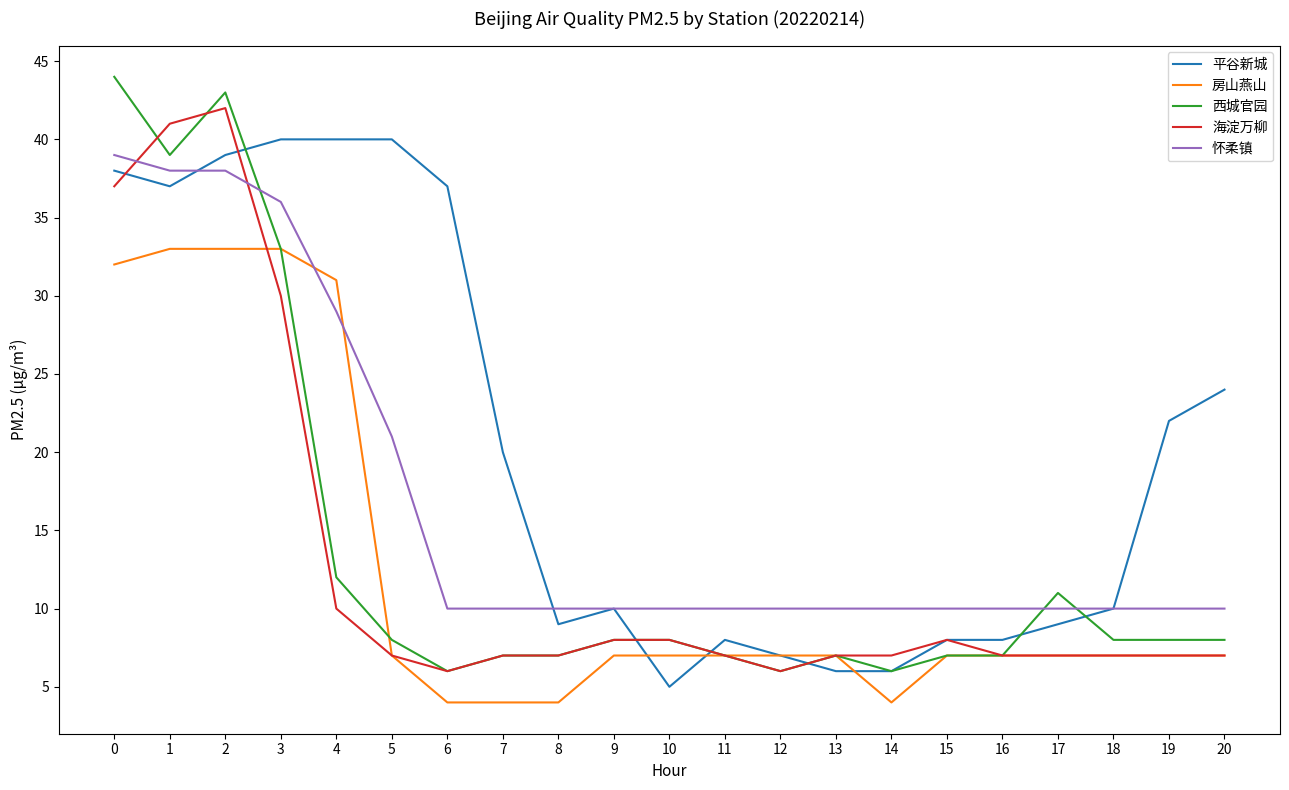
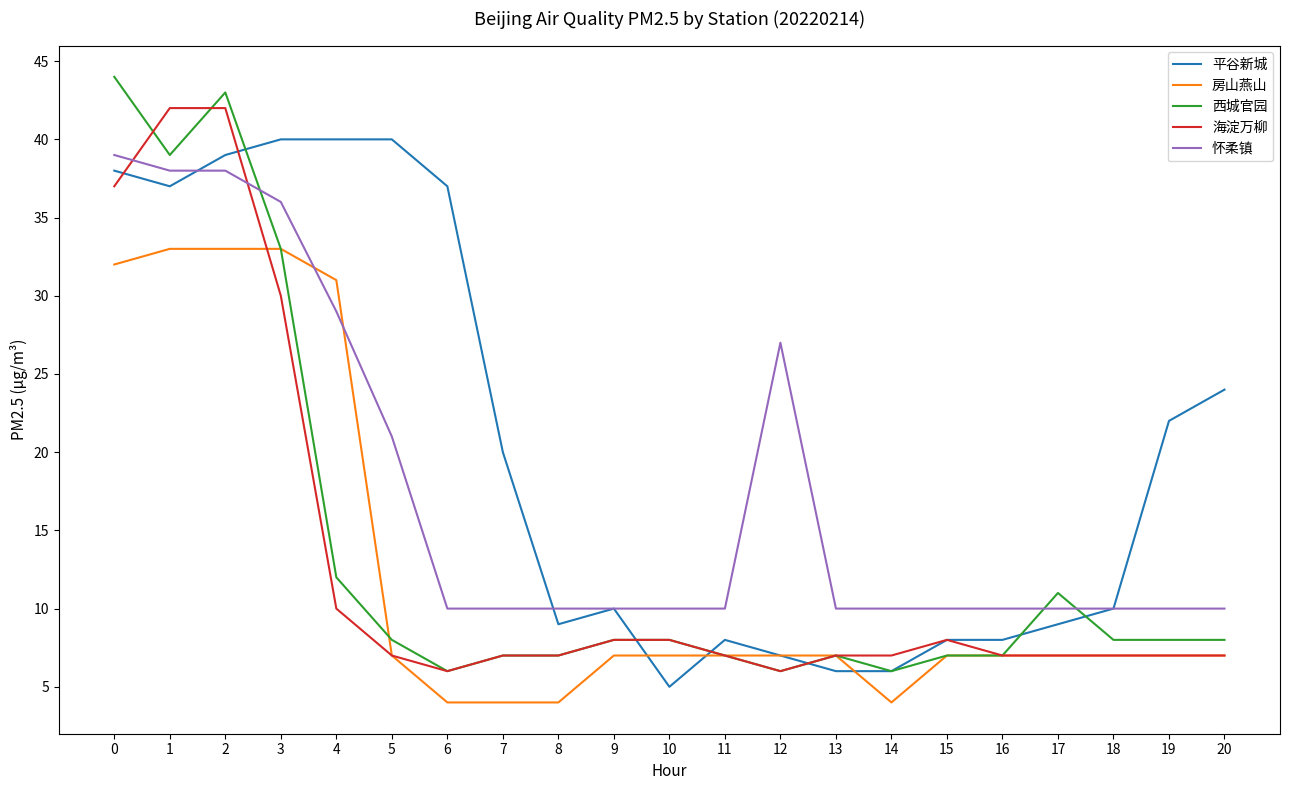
  {
    "平谷新城": {
      "0": 38,
      "1": 37,
      "2": 39,
      "3": 40,
      "4": 40,
      "5": 40,
      "6": 37,
      "7": 20,
      "8": 9,
      "10": 5,
      "11": 8,
      "13": 6,
      "16": 8,
      "17": 9,
      "19": 22,
      "20": 24
    },
    "房山燕山": {
      "0": 32,
      "1": 33,
      "2": 33,
      "4": 31,
      "6": 4,
      "7": 4,
      "8": 4,
      "9": 7,
      "10": 7,
      "14": 4
    },
    "西城官园": {
      "0": 44,
      "1": 39,
      "2": 43,
      "4": 12,
      "5": 8,
      "17": 11,
      "18": 8,
      "19": 8,
      "20": 8
    },
    "海淀万柳": {
      "0": 37,
-     "1": 41,
+     "1": 42,
      "2": 42,
      "3": 30,
      "4": 10,
      "14": 7
    },
    "怀柔镇": {
      "0": 39,
      "1": 38,
      "2": 38,
      "3": 36,
      "4": 29,
      "5": 21,
      "6": 10,
      "7": 10,
      "8": 10,
      "10": 10,
      "11": 10,
-     "12": 10,
+     "12": 27,
      "13": 10,
      "14": 10,
      "15": 10,
      "16": 10,
      "17": 10,
      "19": 10,
      "20": 10
    }
  }
